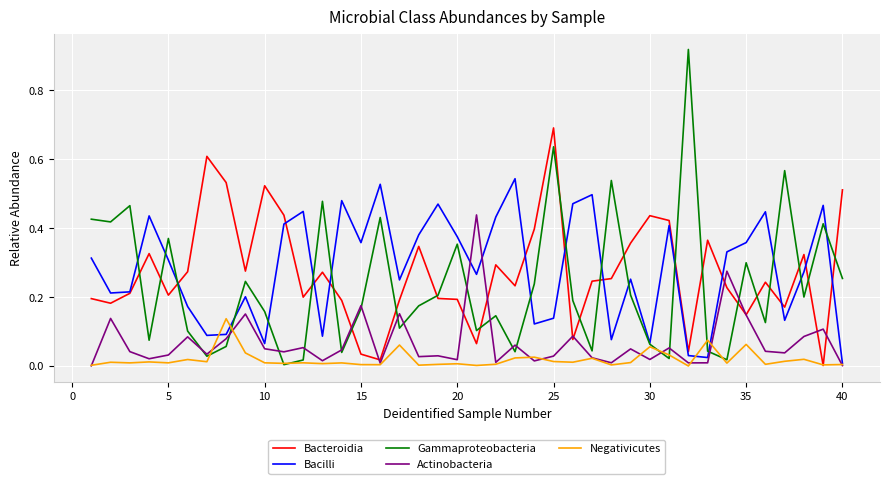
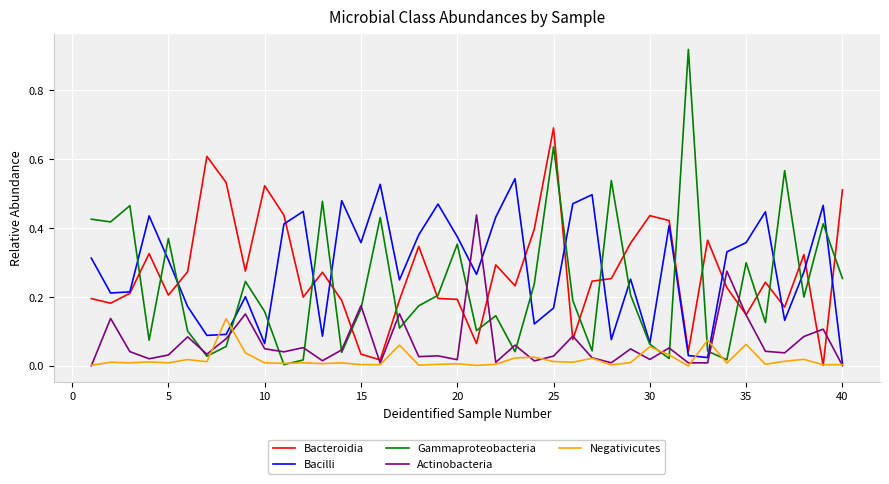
  {
    "Bacteroidia": {
      "5": 0.21,
      "10": 0.52,
      "15": 0.03,
      "20": 0.19,
      "25": 0.69,
      "30": 0.44,
      "40": 0.51
    },
    "Bacilli": {
      "5": 0.31,
      "10": 0.06,
      "15": 0.36,
      "20": 0.38,
-     "25": 0.14,
+     "25": 0.17,
      "35": 0.36
    },
    "Gammaproteobacteria": {
      "5": 0.37,
      "10": 0.16,
      "15": 0.17,
      "20": 0.35,
      "25": 0.64,
      "35": 0.30,
      "40": 0.25
    },
    "Actinobacteria": {
      "5": 0.03,
      "10": 0.05,
      "15": 0.18,
      "20": 0.02,
      "25": 0.03,
      "30": 0.02
    },
    "Negativicutes": {
      "5": 0.01,
      "10": 0.01,
      "15": 0.00,
      "20": 0.01,
      "25": 0.01,
      "30": 0.06,
      "35": 0.06
    }
  }
